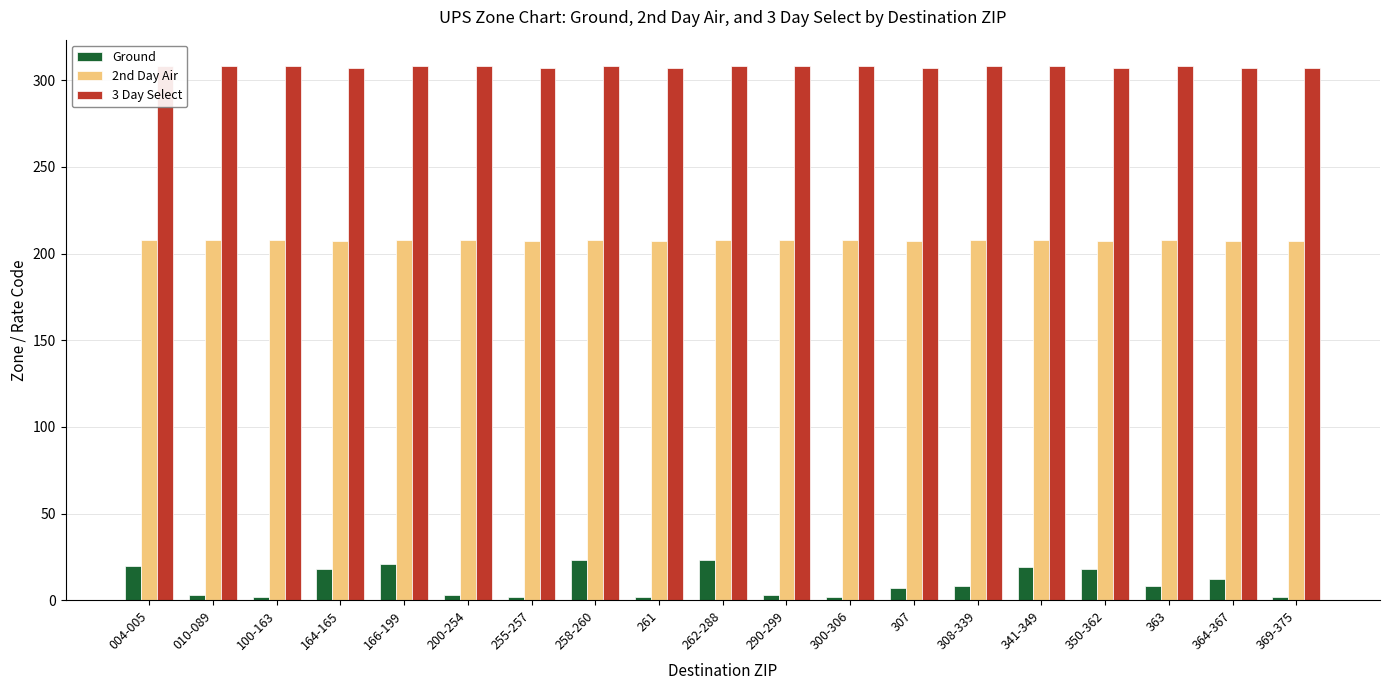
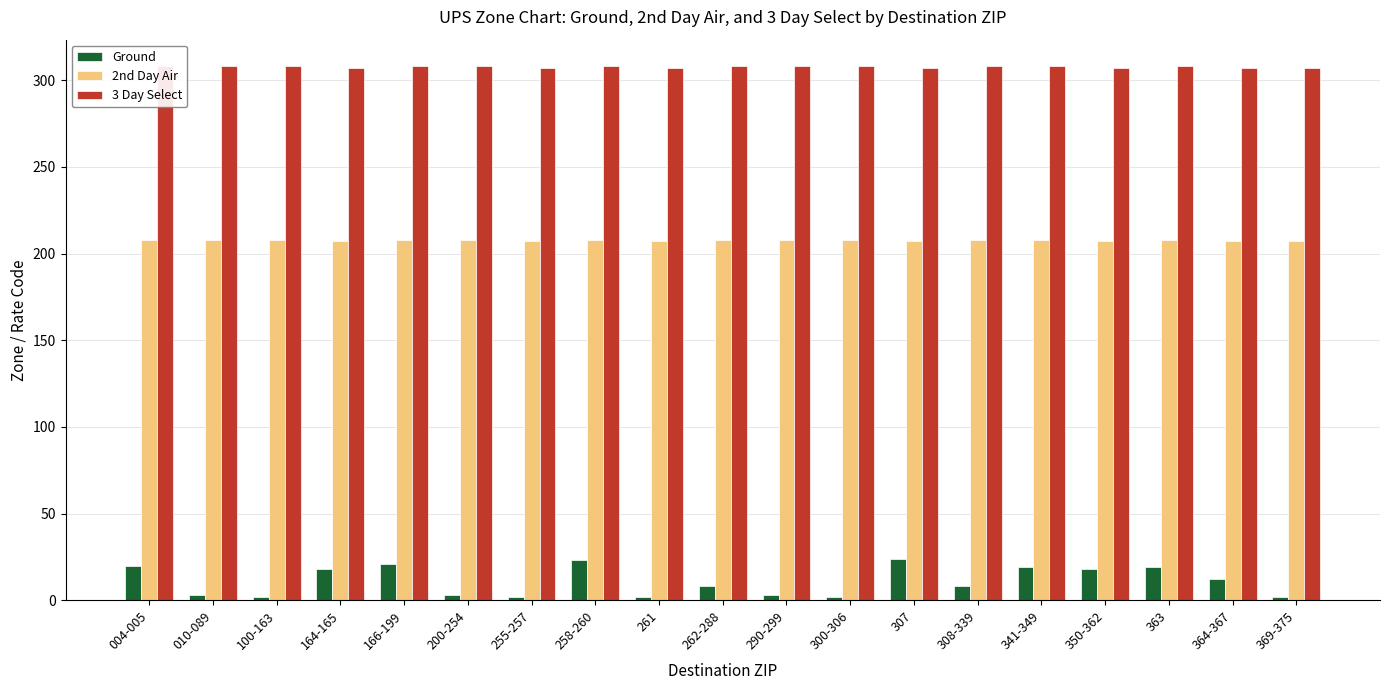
  {
    "Ground": {
      "004-005": 20,
      "010-089": 3,
      "100-163": 2,
      "164-165": 18,
      "166-199": 21,
      "200-254": 3,
      "255-257": 2,
      "258-260": 23,
      "261": 2,
-     "262-288": 23,
+     "262-288": 8,
      "290-299": 3,
      "300-306": 2,
-     "307": 7,
+     "307": 24,
      "308-339": 8,
      "341-349": 19,
      "350-362": 18,
-     "363": 8,
+     "363": 19,
      "364-367": 12,
      "369-375": 2
    },
    "2nd Day Air": {
      "004-005": 208,
      "010-089": 208,
      "100-163": 208,
      "164-165": 207,
      "166-199": 208,
      "200-254": 208,
      "255-257": 207,
      "258-260": 208,
      "261": 207,
      "262-288": 208,
      "290-299": 208,
      "300-306": 208,
      "307": 207,
      "308-339": 208,
      "341-349": 208,
      "350-362": 207,
      "363": 208,
      "364-367": 207,
      "369-375": 207
    },
    "3 Day Select": {
      "010-089": 308,
      "100-163": 308,
      "164-165": 307,
      "166-199": 308,
      "200-254": 308,
      "255-257": 307,
      "258-260": 308,
      "261": 307,
      "262-288": 308,
      "290-299": 308,
      "300-306": 308,
      "307": 307,
      "308-339": 308,
      "341-349": 308,
      "350-362": 307,
      "363": 308,
      "364-367": 307,
      "369-375": 307
    }
  }
